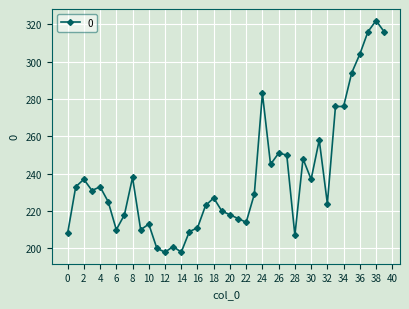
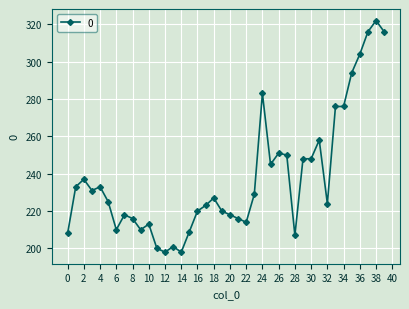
  {
    "0": 208,
    "2": 237,
    "4": 233,
    "6": 210,
-   "8": 238,
+   "8": 216,
    "10": 213,
    "12": 198,
    "14": 198,
-   "16": 211,
+   "16": 220,
    "18": 227,
    "20": 218,
    "22": 214,
    "24": 283,
    "26": 251,
    "28": 207,
-   "30": 237,
+   "30": 248,
    "32": 224,
    "34": 276,
    "36": 304,
    "38": 322
  }
